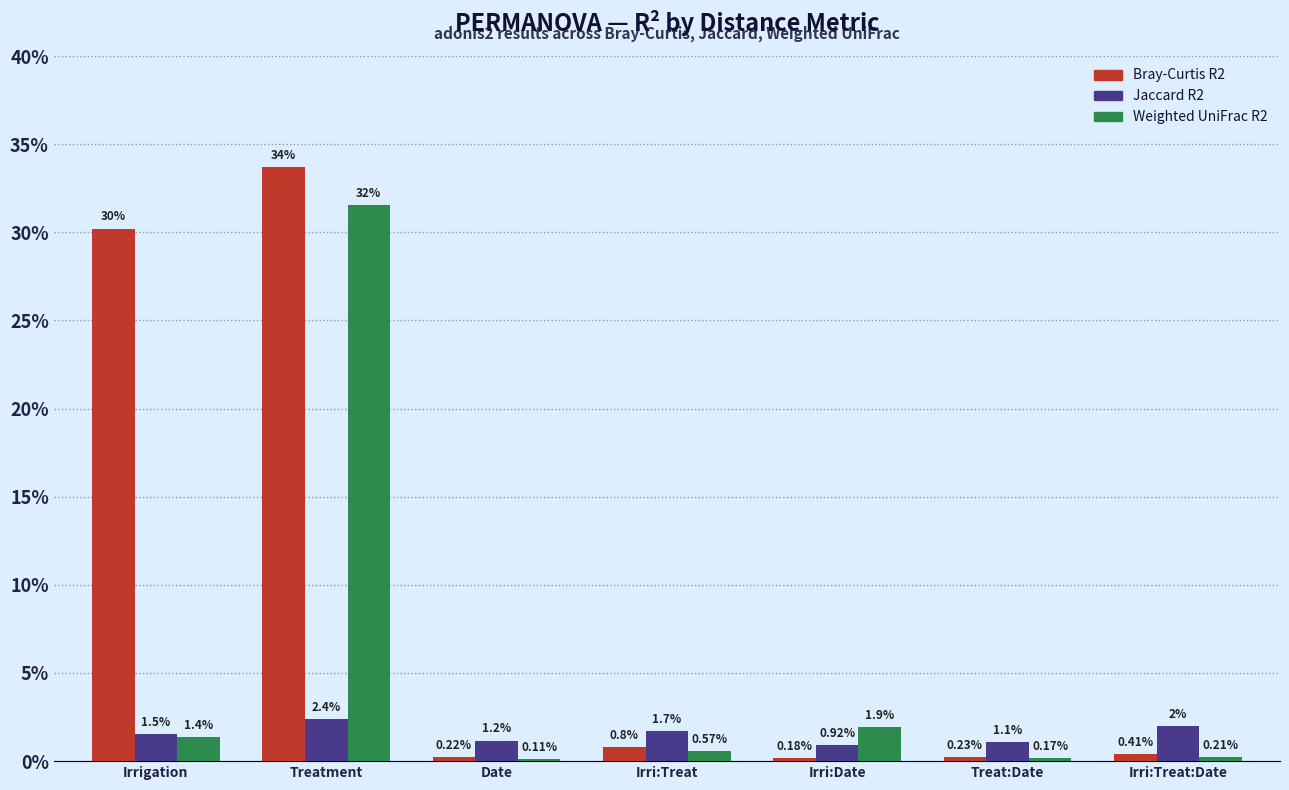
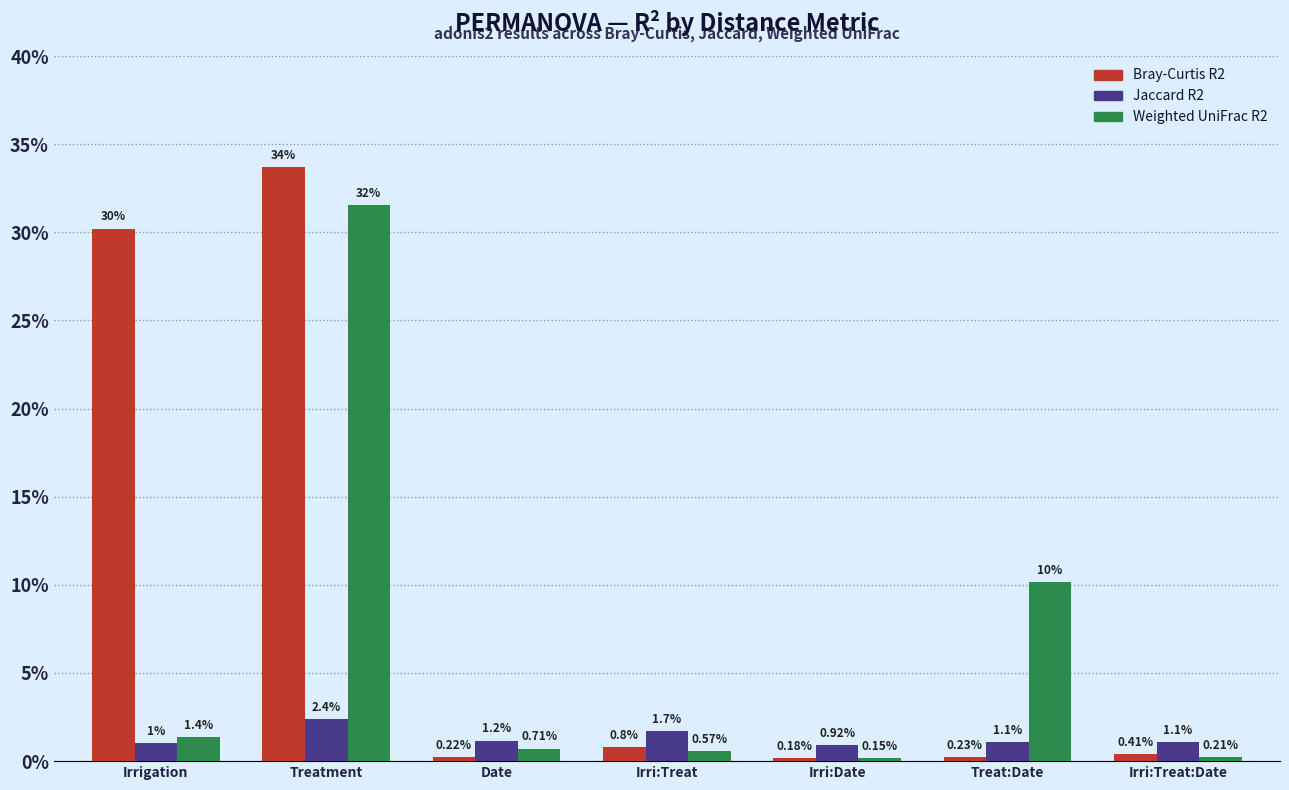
  {
    "Bray-Curtis R2": {
      "Irrigation": "30%",
      "Treatment": "34%",
      "Date": "0.22%",
      "Irri:Treat": "0.8%",
      "Irri:Date": "0.18%",
      "Treat:Date": "0.23%",
      "Irri:Treat:Date": "0.41%"
    },
    "Jaccard R2": {
-     "Irrigation": "1.5%",
+     "Irrigation": "1%",
      "Treatment": "2.4%",
      "Date": "1.2%",
      "Irri:Treat": "1.7%",
      "Irri:Date": "0.92%",
      "Treat:Date": "1.1%",
-     "Irri:Treat:Date": "2%"
+     "Irri:Treat:Date": "1.1%"
    },
    "Weighted UniFrac R2": {
      "Irrigation": "1.4%",
      "Treatment": "32%",
-     "Date": "0.11%",
+     "Date": "0.71%",
      "Irri:Treat": "0.57%",
-     "Irri:Date": "1.9%",
-     "Treat:Date": "0.17%",
+     "Irri:Date": "0.15%",
+     "Treat:Date": "10%",
      "Irri:Treat:Date": "0.21%"
    }
  }
